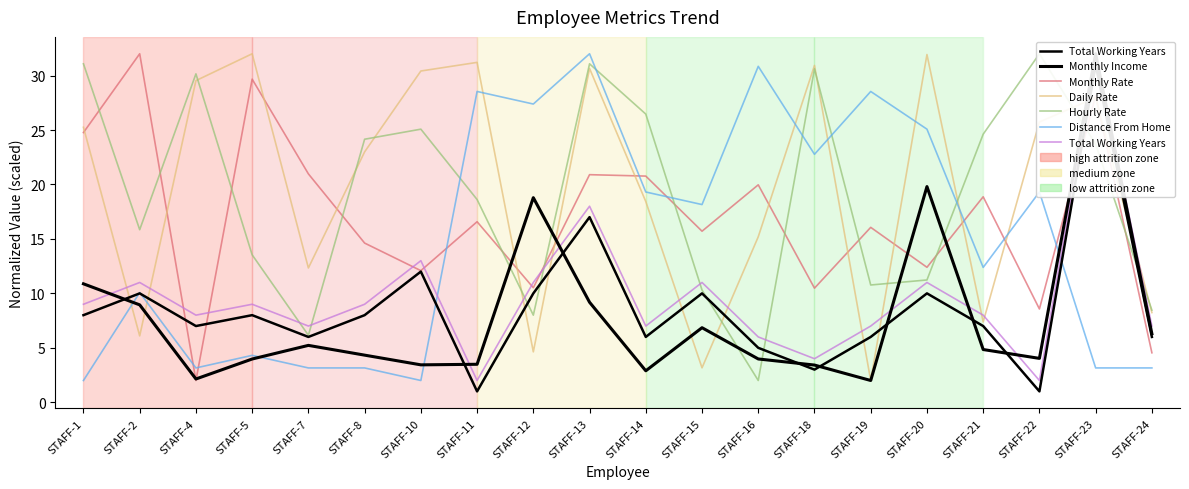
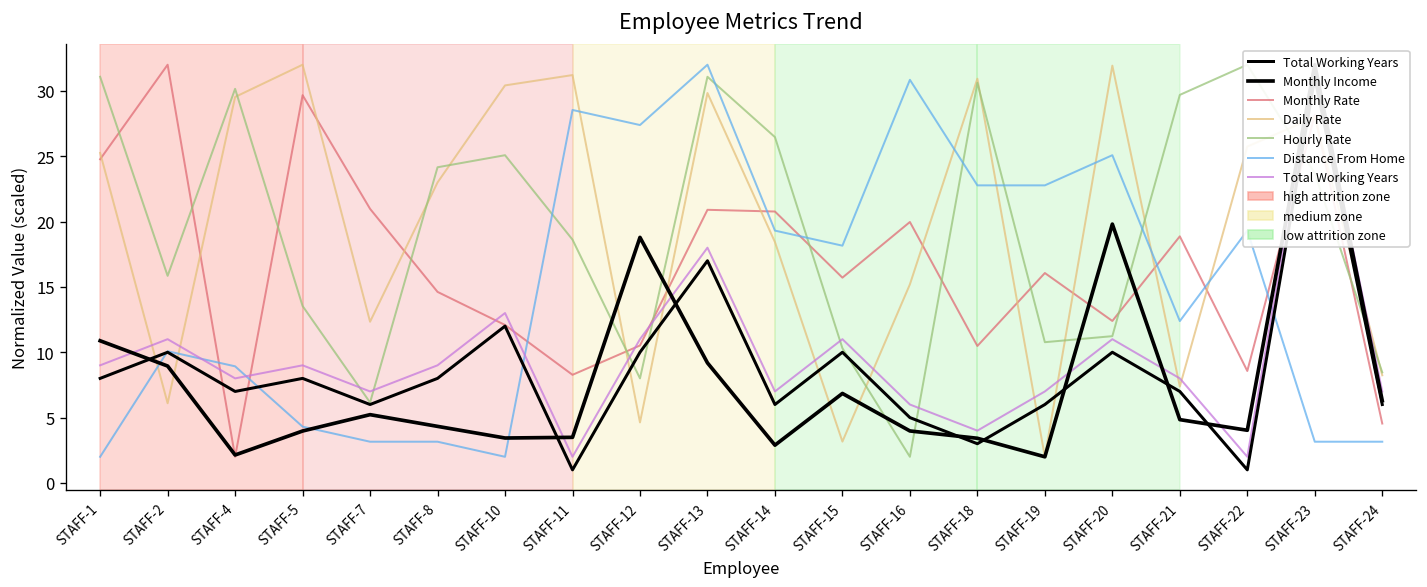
  {
    "Monthly Rate": {
      "STAFF-1": 24.8,
      "STAFF-2": 32.0,
      "STAFF-5": 29.7,
      "STAFF-7": 21.0,
      "STAFF-8": 14.6,
-     "STAFF-11": 16.6,
+     "STAFF-11": 8.3,
      "STAFF-12": 10.5,
      "STAFF-13": 20.9,
      "STAFF-14": 20.8,
      "STAFF-15": 15.7,
      "STAFF-16": 20.0,
      "STAFF-18": 10.5,
      "STAFF-19": 16.1,
      "STAFF-20": 12.4,
      "STAFF-21": 18.9,
      "STAFF-22": 8.6,
      "STAFF-24": 4.5
    },
    "Daily Rate": {
      "STAFF-1": 25.3,
      "STAFF-2": 6.1,
      "STAFF-4": 29.5,
      "STAFF-5": 32.0,
      "STAFF-7": 12.3,
      "STAFF-8": 23.0,
      "STAFF-10": 30.4,
      "STAFF-11": 31.2,
      "STAFF-12": 4.6,
-     "STAFF-13": 30.7,
+     "STAFF-13": 29.8,
      "STAFF-14": 18.4,
      "STAFF-15": 3.2,
      "STAFF-16": 15.2,
      "STAFF-18": 30.9,
      "STAFF-20": 31.9,
      "STAFF-21": 7.4
    },
    "Hourly Rate": {
      "STAFF-1": 31.1,
      "STAFF-2": 15.8,
      "STAFF-4": 30.2,
      "STAFF-5": 13.5,
      "STAFF-8": 24.2,
      "STAFF-10": 25.1,
      "STAFF-11": 18.6,
      "STAFF-12": 8.0,
      "STAFF-13": 31.1,
      "STAFF-14": 26.5,
      "STAFF-15": 10.3,
      "STAFF-16": 2.0,
      "STAFF-18": 30.6,
      "STAFF-19": 10.8,
-     "STAFF-21": 24.6
+     "STAFF-21": 29.7
    },
    "Distance From Home": {
      "STAFF-1": 2.0,
-     "STAFF-4": 3.2,
+     "STAFF-4": 8.9,
      "STAFF-5": 4.3,
      "STAFF-7": 3.2,
      "STAFF-8": 3.2,
      "STAFF-10": 2.0,
      "STAFF-11": 28.5,
      "STAFF-12": 27.4,
      "STAFF-13": 32.0,
      "STAFF-14": 19.3,
      "STAFF-15": 18.2,
      "STAFF-16": 30.8,
      "STAFF-18": 22.8,
-     "STAFF-19": 28.5,
+     "STAFF-19": 22.8,
      "STAFF-20": 25.1,
      "STAFF-21": 12.4,
      "STAFF-23": 3.2,
      "STAFF-24": 3.2
    }
  }
